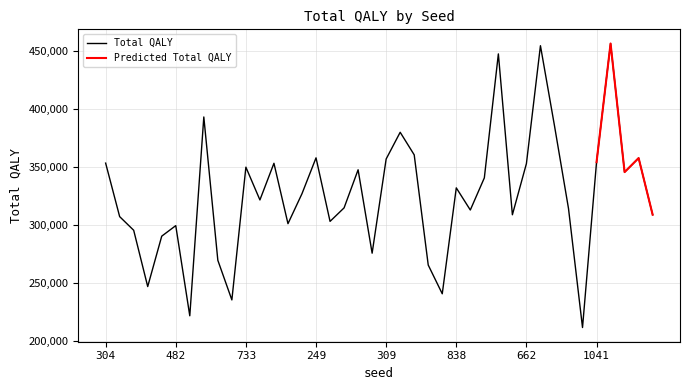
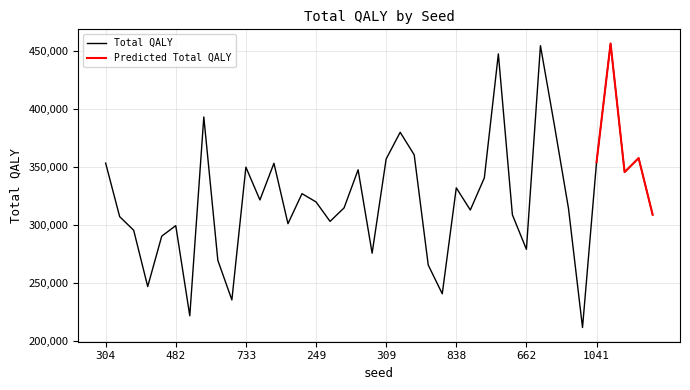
  {
    "Total QALY": {
      "304": "353,000",
      "482": "299,000",
      "733": "350,000",
-     "249": "358,000",
+     "249": "320,000",
      "309": "357,000",
      "838": "332,000",
-     "662": "353,000"
+     "662": "279,000"
    }
  }
